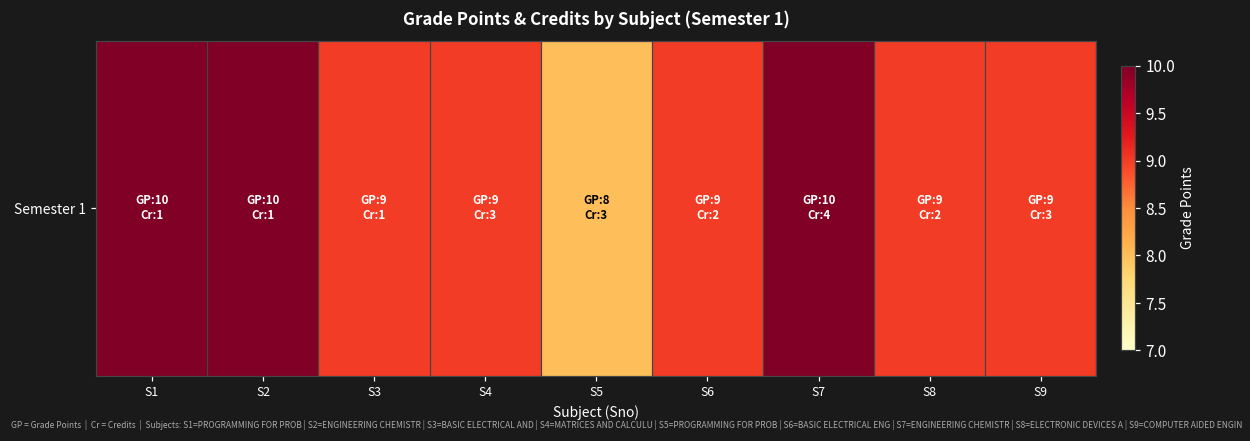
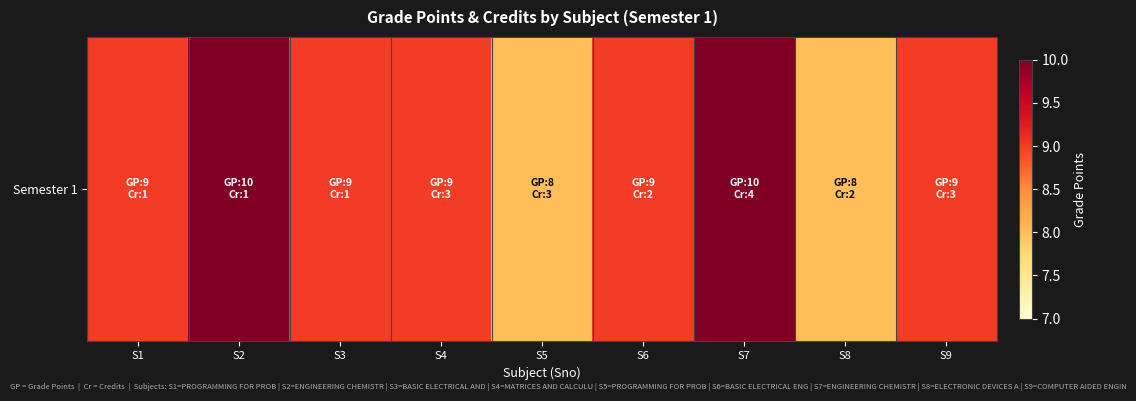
  {
    "Semester 1": {
-     "S1": 10,
-     "S8": 9
+     "S1": 9,
+     "S8": 8
    }
  }
